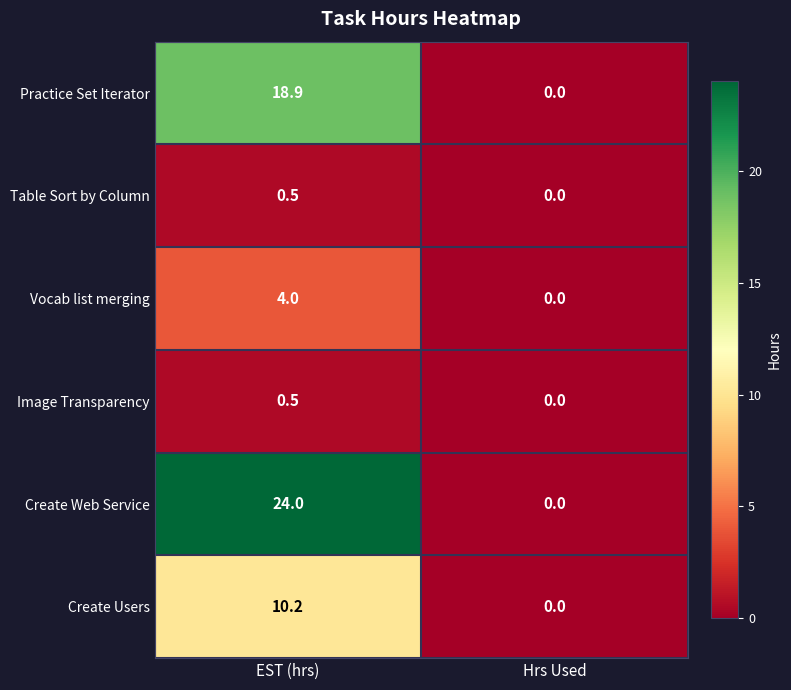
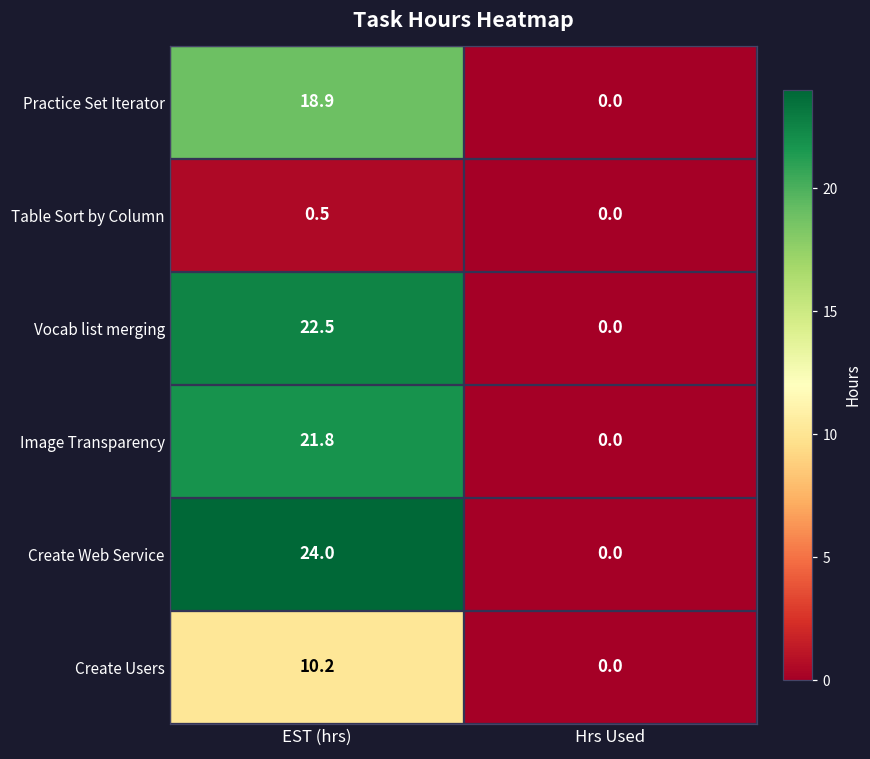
  {
    "Practice Set Iterator": {
      "EST (hrs)": 18.9,
      "Hrs Used": 0.0
    },
    "Table Sort by Column": {
      "EST (hrs)": 0.5,
      "Hrs Used": 0.0
    },
    "Vocab list merging": {
-     "EST (hrs)": 4.0,
+     "EST (hrs)": 22.5,
      "Hrs Used": 0.0
    },
    "Image Transparency": {
-     "EST (hrs)": 0.5,
+     "EST (hrs)": 21.8,
      "Hrs Used": 0.0
    },
    "Create Web Service": {
      "EST (hrs)": 24.0,
      "Hrs Used": 0.0
    },
    "Create Users": {
      "EST (hrs)": 10.2,
      "Hrs Used": 0.0
    }
  }
